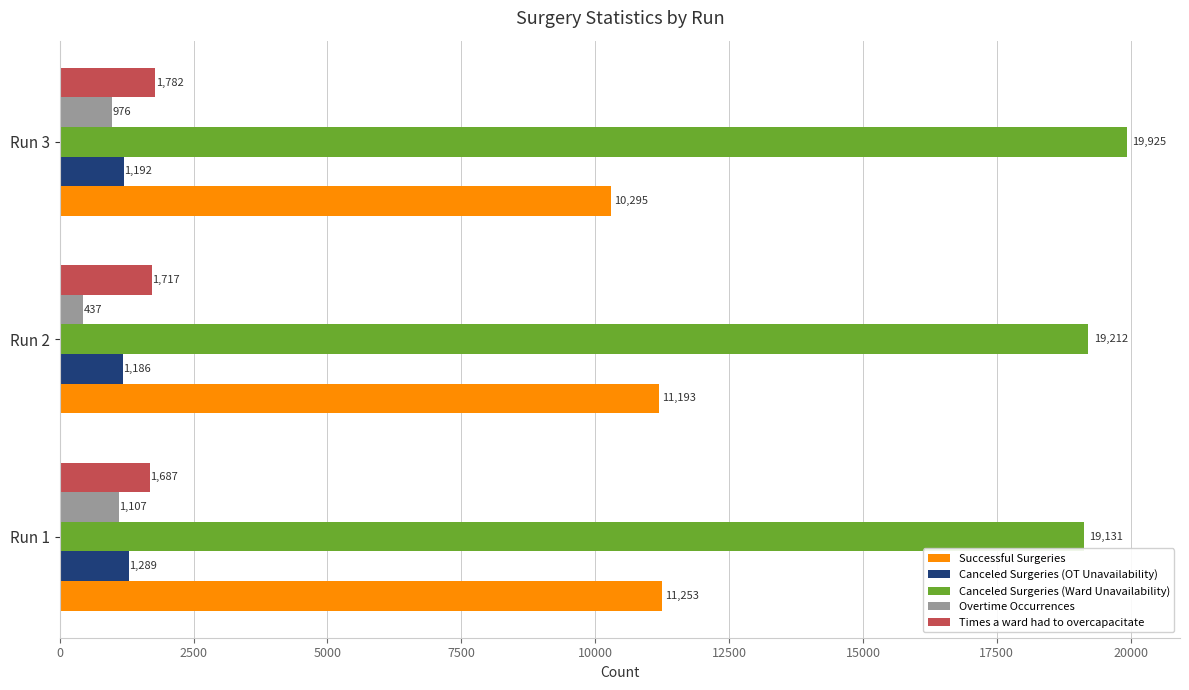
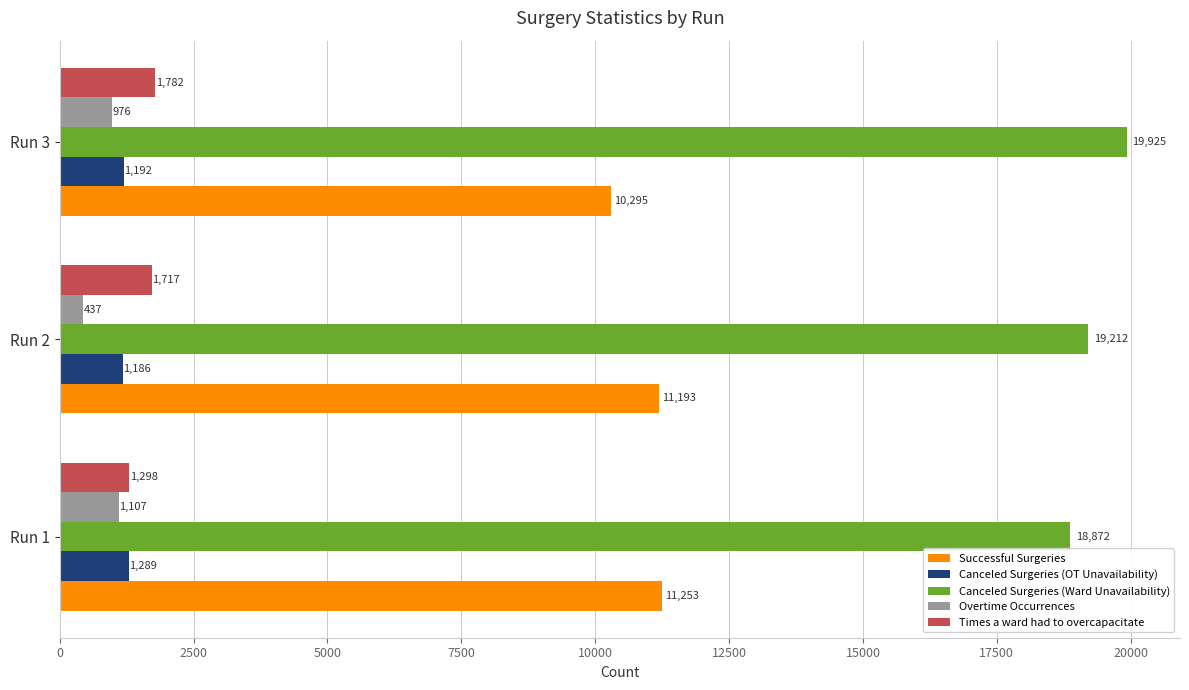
  {
    "Successful Surgeries": {
      "Run 3": "10,295",
      "Run 2": "11,193",
      "Run 1": "11,253"
    },
    "Canceled Surgeries (OT Unavailability)": {
      "Run 3": "1,192",
      "Run 2": "1,186",
      "Run 1": "1,289"
    },
    "Canceled Surgeries (Ward Unavailability)": {
      "Run 3": "19,925",
      "Run 2": "19,212",
-     "Run 1": "19,131"
+     "Run 1": "18,872"
    },
    "Overtime Occurrences": {
      "Run 3": "976",
      "Run 2": "437",
      "Run 1": "1,107"
    },
    "Times a ward had to overcapacitate": {
      "Run 3": "1,782",
      "Run 2": "1,717",
-     "Run 1": "1,687"
+     "Run 1": "1,298"
    }
  }
